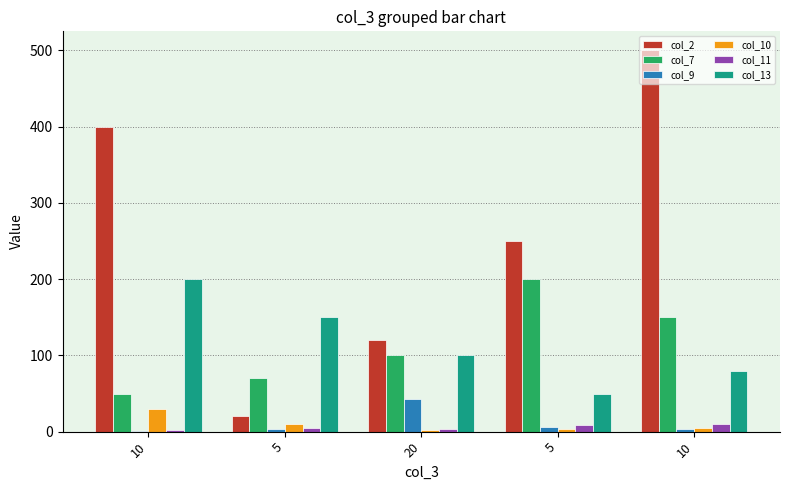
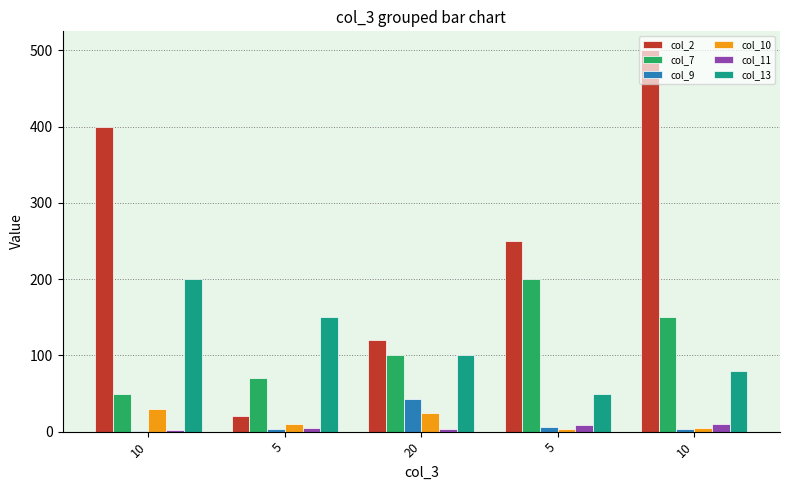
  {
    "col_2": {
      "20": 120
    },
    "col_9": {
      "20": 40
    },
    "col_10": {
-     "20": 0
+     "20": 30
    }
  }
